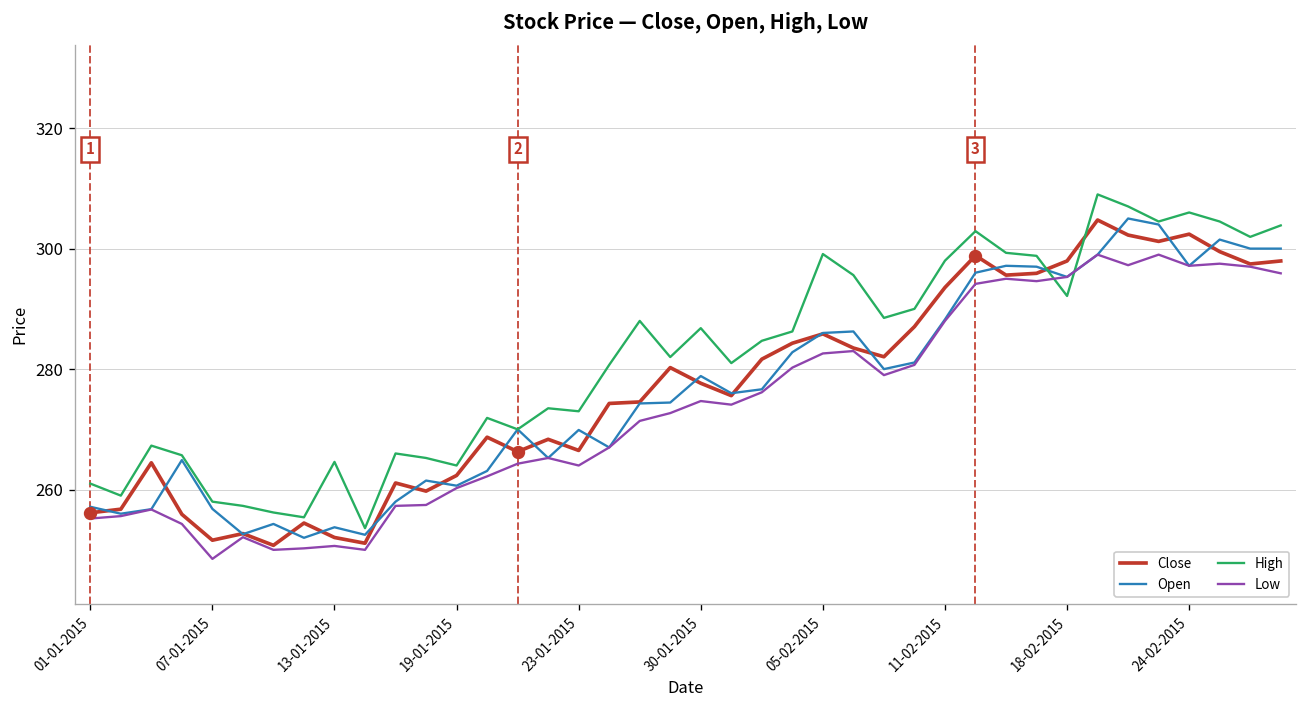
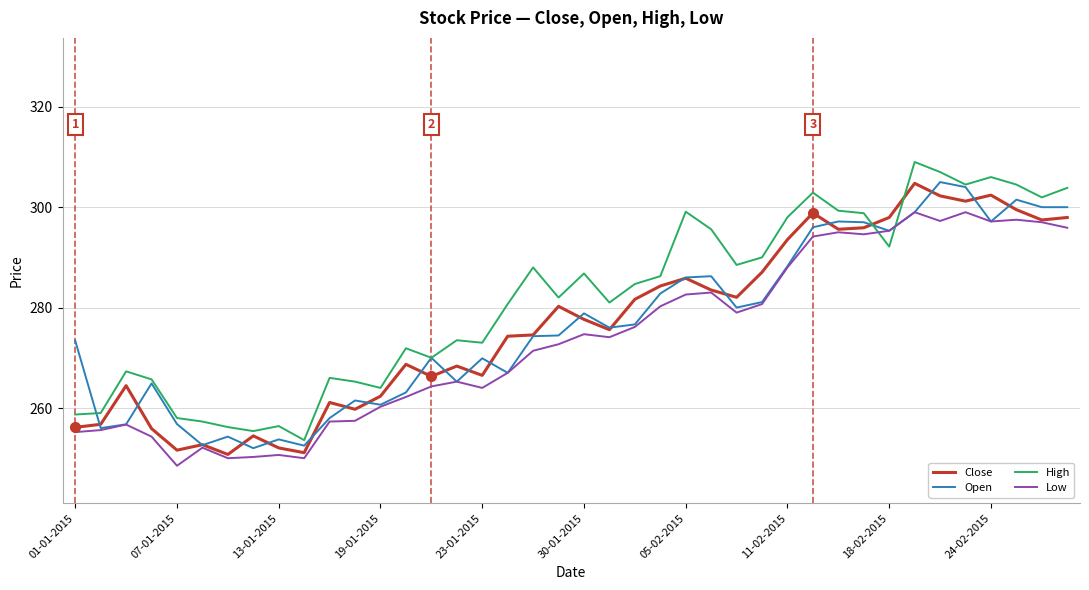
  {
    "Open": {
-     "01-01-2015": 257,
+     "01-01-2015": 273,
      "07-01-2015": 257,
      "13-01-2015": 254,
      "23-01-2015": 270,
      "30-01-2015": 279
    },
    "High": {
-     "01-01-2015": 261,
+     "01-01-2015": 259,
      "07-01-2015": 258,
-     "13-01-2015": 265,
+     "13-01-2015": 256,
      "19-01-2015": 264,
      "23-01-2015": 273,
      "30-01-2015": 287,
      "05-02-2015": 299,
      "11-02-2015": 298,
      "18-02-2015": 292,
      "24-02-2015": 306
    },
    "Low": {
      "01-01-2015": 255,
      "07-01-2015": 249,
      "13-01-2015": 251,
      "23-01-2015": 264,
      "30-01-2015": 275,
      "05-02-2015": 283
    }
  }
